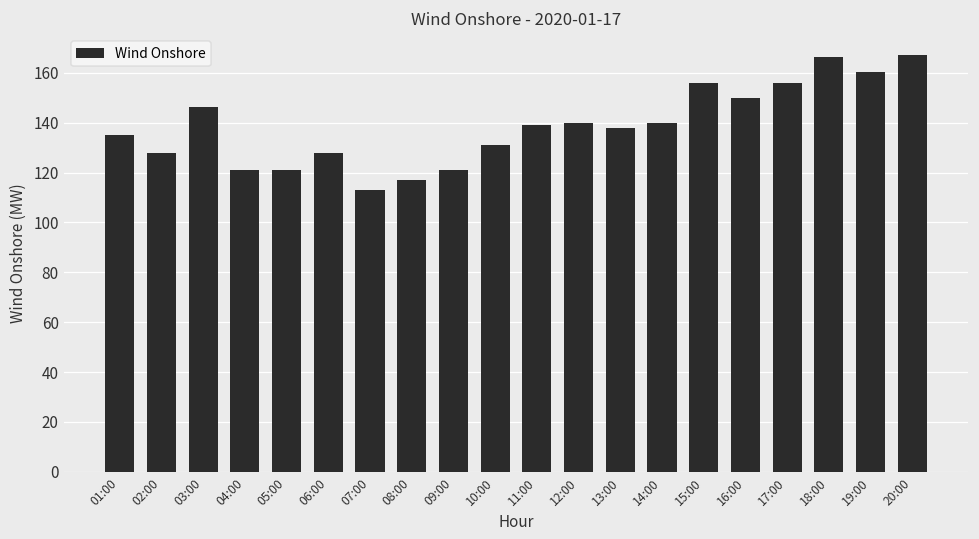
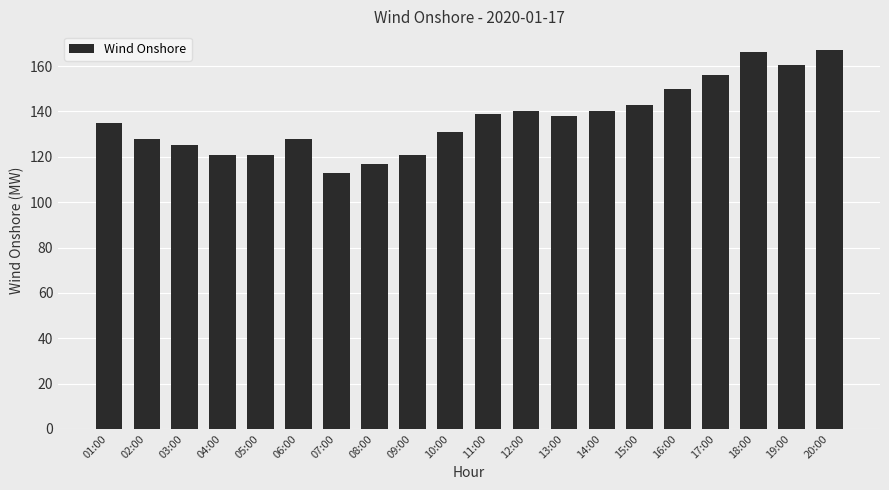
  {
    "01:00": 135,
    "02:00": 128,
-   "03:00": 146,
+   "03:00": 125,
    "04:00": 121,
    "05:00": 121,
    "06:00": 128,
    "07:00": 113,
    "08:00": 117,
    "09:00": 121,
    "10:00": 131,
    "11:00": 139,
    "12:00": 140,
    "13:00": 138,
    "14:00": 140,
-   "15:00": 156,
+   "15:00": 143,
    "16:00": 150,
    "17:00": 156,
    "18:00": 166,
    "19:00": 160,
    "20:00": 167
  }
